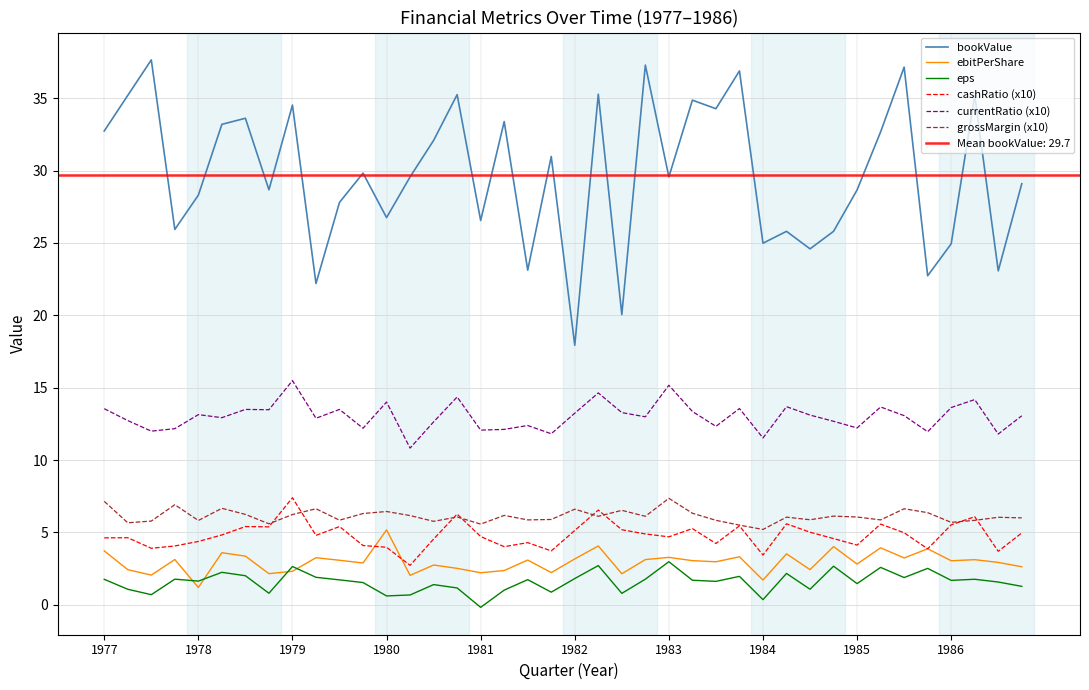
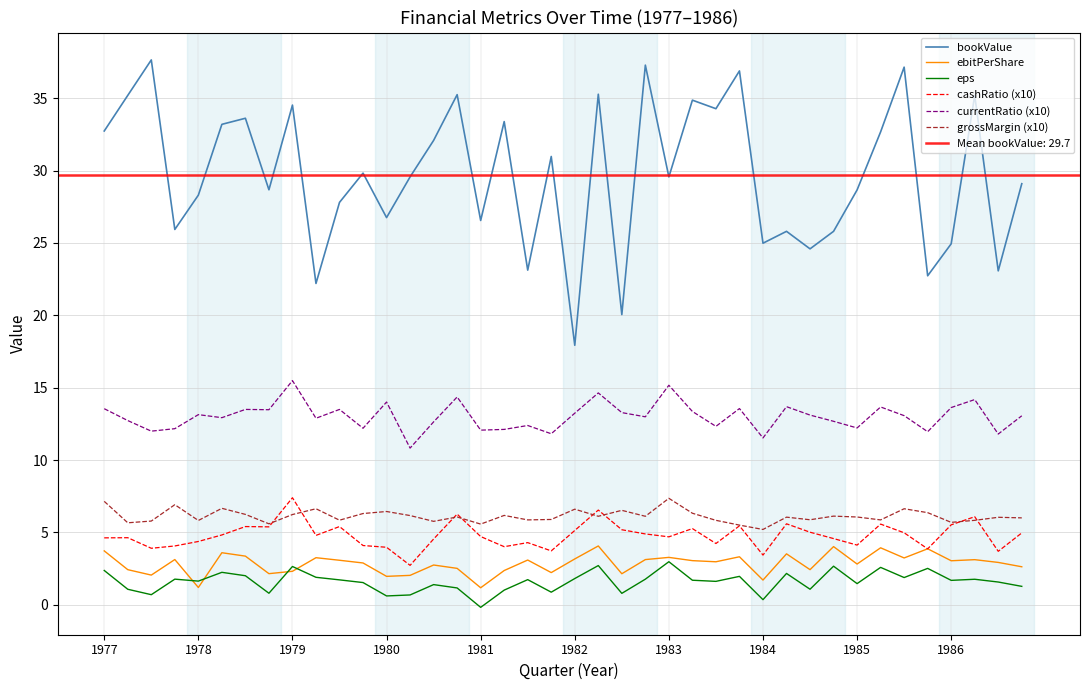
  {
    "bookValue": {
      "1977": 32.7,
      "1978": 28.3,
      "1979": 34.5,
      "1980": 26.8,
      "1981": 26.6,
      "1982": 17.9,
      "1983": 29.6,
      "1984": 25.0,
      "1985": 28.7,
      "1986": 24.9
    },
    "ebitPerShare": {
      "1977": 3.7,
      "1978": 1.2,
      "1979": 2.3,
-     "1980": 5.2,
-     "1981": 2.2,
+     "1980": 2.0,
+     "1981": 1.2,
      "1982": 3.2,
      "1983": 3.3,
      "1984": 1.7,
      "1985": 2.8,
      "1986": 3.0
    },
    "eps": {
-     "1977": 1.8,
+     "1977": 2.4,
      "1978": 1.6,
      "1979": 2.7,
      "1980": 0.6,
      "1981": -0.2,
      "1982": 1.8,
      "1983": 3.0,
      "1984": 0.4,
      "1985": 1.5,
      "1986": 1.7
    },
    "cashRatio (x10)": {
      "1977": 4.6,
      "1978": 4.4,
      "1979": 7.4,
      "1980": 4.0,
      "1981": 4.7,
      "1982": 5.1,
      "1983": 4.7,
      "1984": 3.4,
      "1985": 4.1
    },
    "currentRatio (x10)": {
      "1977": 13.6,
      "1978": 13.1,
      "1979": 15.5,
      "1980": 14.0,
      "1981": 12.1,
      "1982": 13.2,
      "1983": 15.2,
      "1984": 11.5,
      "1985": 12.2,
      "1986": 13.6
    },
    "grossMargin (x10)": {
      "1977": 7.1,
      "1978": 5.8,
      "1979": 6.2,
      "1980": 6.5,
      "1981": 5.6,
      "1982": 6.6,
      "1983": 7.4,
      "1984": 5.2,
      "1985": 6.1
    }
  }
